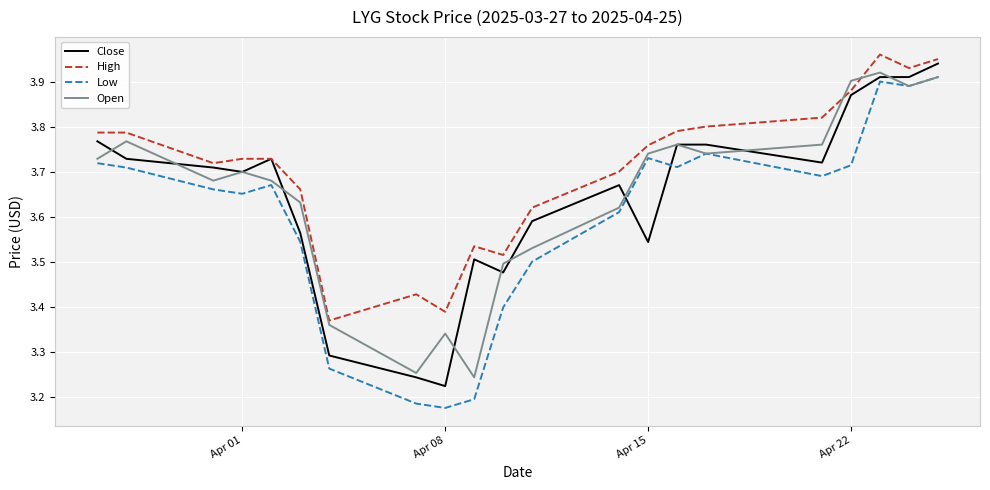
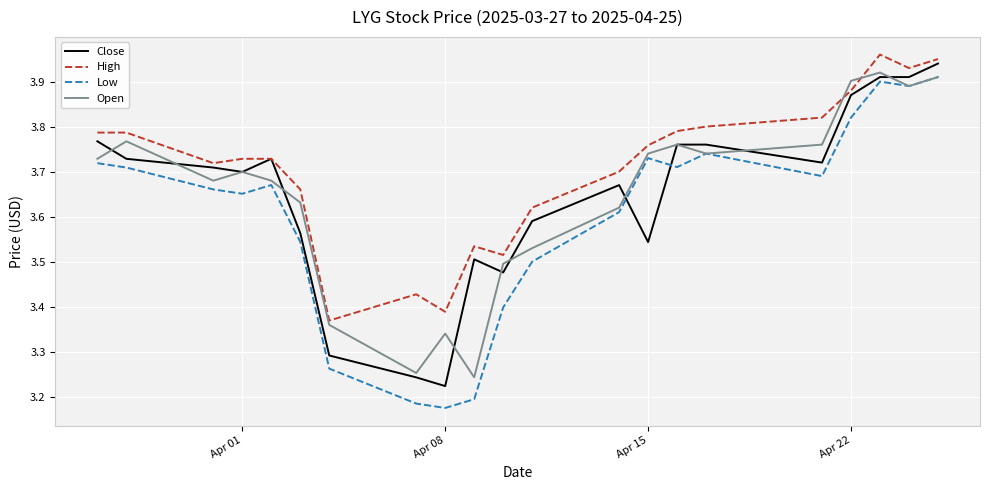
  {
    "Close": {
      "Apr 08": 3.22,
      "Apr 15": 3.54,
      "Apr 22": 3.87
    },
    "High": {
      "Apr 01": 3.73,
      "Apr 08": 3.39,
      "Apr 15": 3.76,
      "Apr 22": 3.88
    },
    "Low": {
      "Apr 01": 3.65,
      "Apr 08": 3.18,
      "Apr 15": 3.73,
-     "Apr 22": 3.71
+     "Apr 22": 3.82
    },
    "Open": {
      "Apr 08": 3.34,
      "Apr 15": 3.74,
      "Apr 22": 3.90
    }
  }
